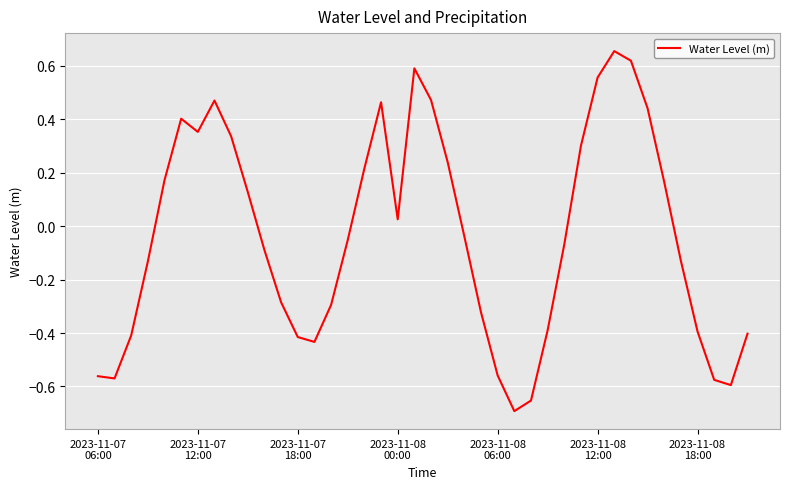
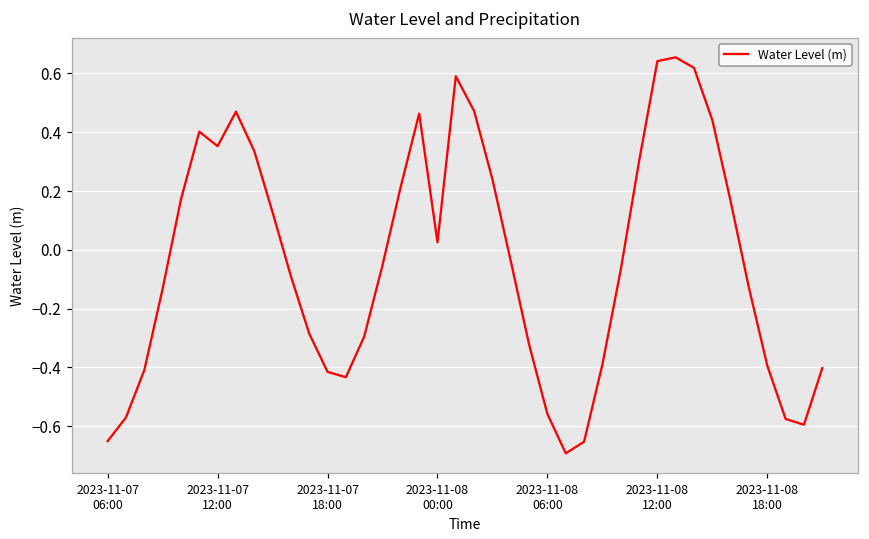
  {
-   "2023-11-07 06:00": -0.56,
+   "2023-11-07 06:00": -0.65,
    "2023-11-07 12:00": 0.35,
    "2023-11-07 18:00": -0.42,
    "2023-11-08 00:00": 0.03,
    "2023-11-08 06:00": -0.56,
-   "2023-11-08 12:00": 0.56,
+   "2023-11-08 12:00": 0.64,
    "2023-11-08 18:00": -0.39
  }
